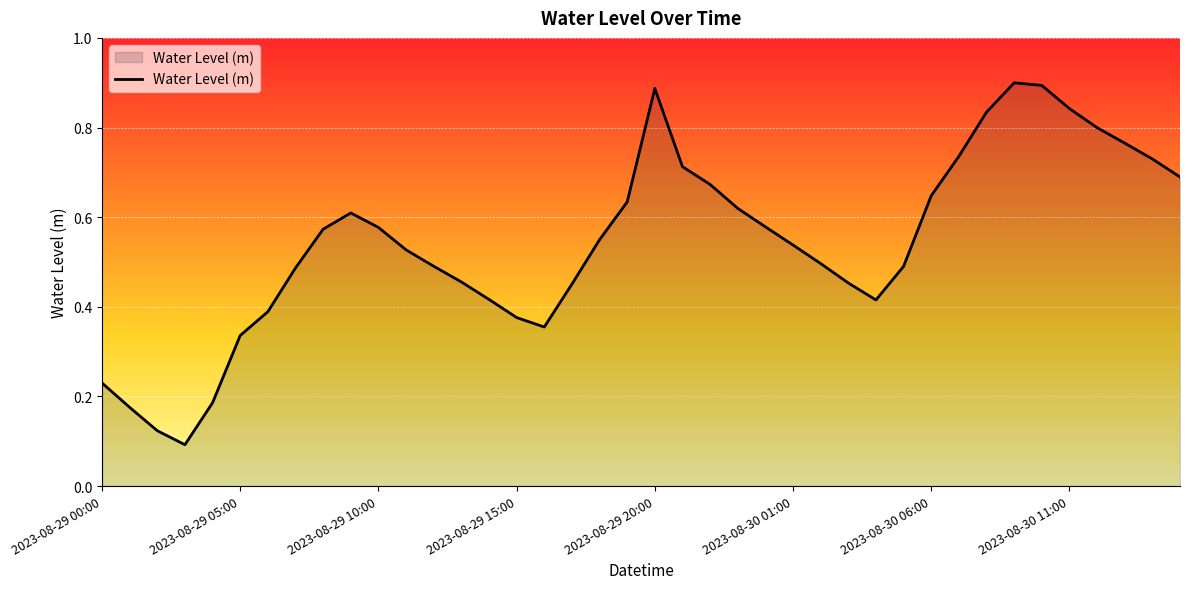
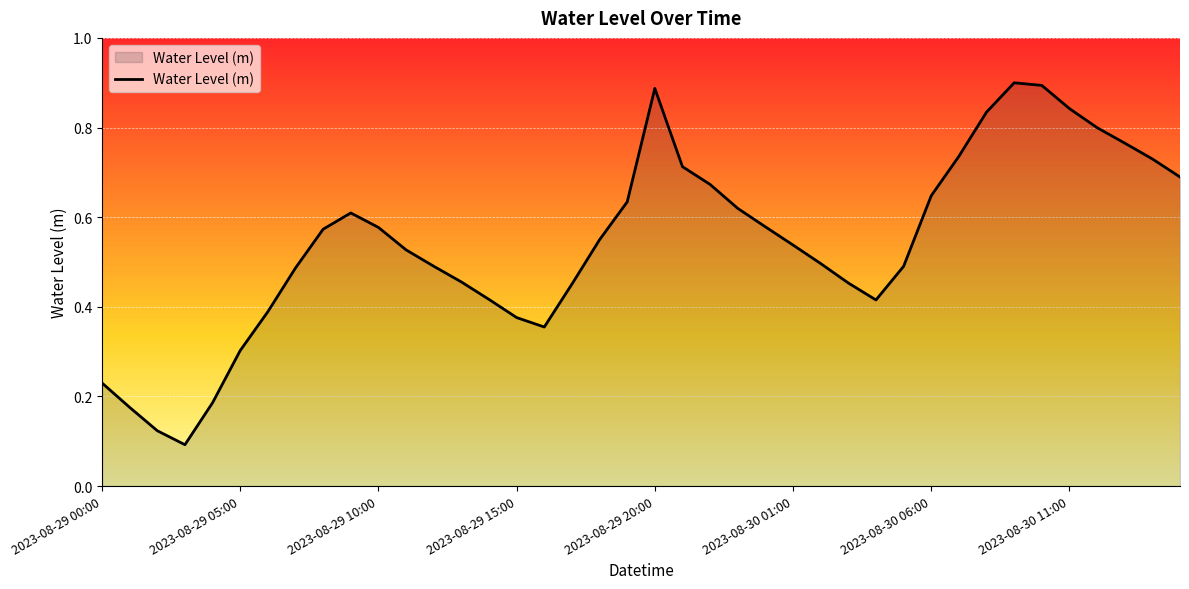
  {
    "2023-08-29 00:00": 0.23,
-   "2023-08-29 05:00": 0.34,
+   "2023-08-29 05:00": 0.30,
    "2023-08-29 10:00": 0.58,
    "2023-08-29 15:00": 0.38,
    "2023-08-29 20:00": 0.89,
    "2023-08-30 01:00": 0.54,
    "2023-08-30 06:00": 0.65,
    "2023-08-30 11:00": 0.84
  }
